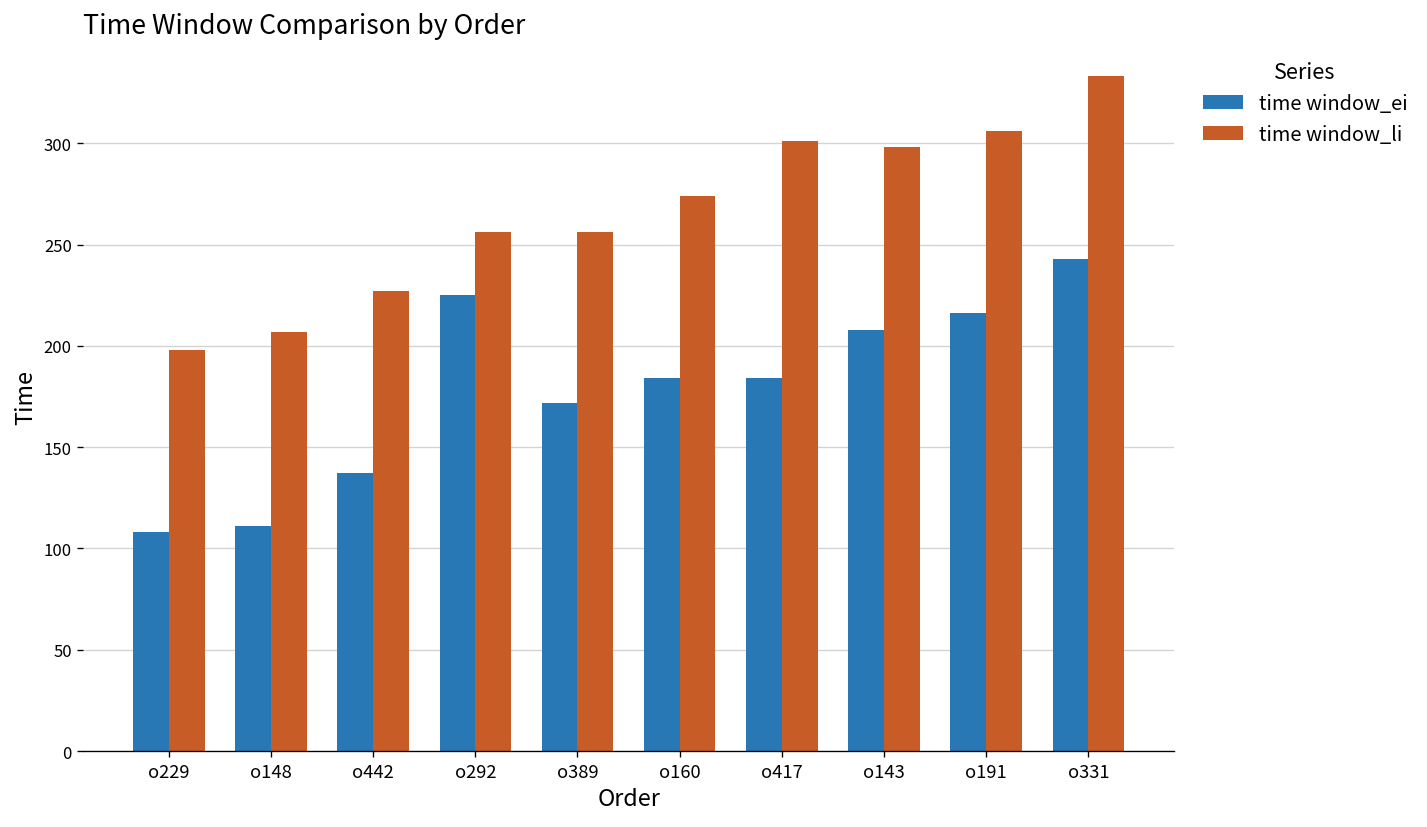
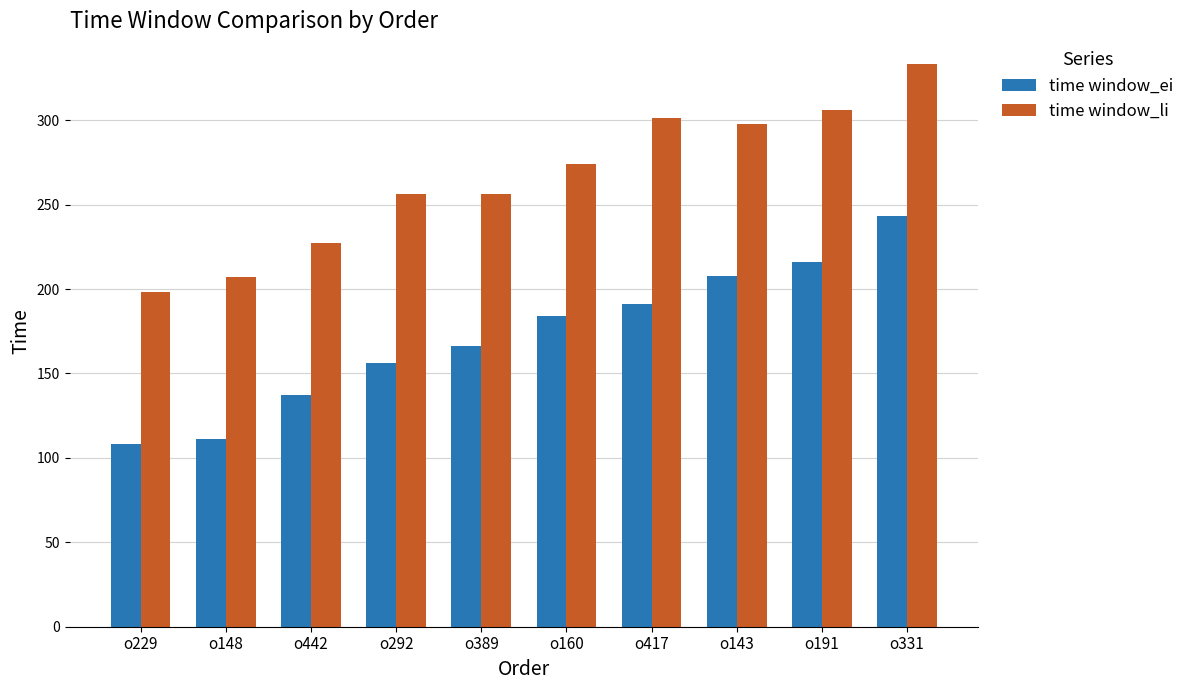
  {
    "time window_ei": {
      "o229": 108,
      "o148": 111,
      "o442": 137,
-     "o292": 225,
-     "o389": 172,
+     "o292": 156,
+     "o389": 166,
      "o160": 184,
-     "o417": 184,
+     "o417": 191,
      "o143": 208,
      "o191": 216,
      "o331": 243
    },
    "time window_li": {
      "o229": 198,
      "o148": 207,
      "o442": 227,
      "o292": 256,
      "o389": 256,
      "o160": 274,
      "o417": 301,
      "o143": 298,
      "o191": 306,
      "o331": 333
    }
  }
